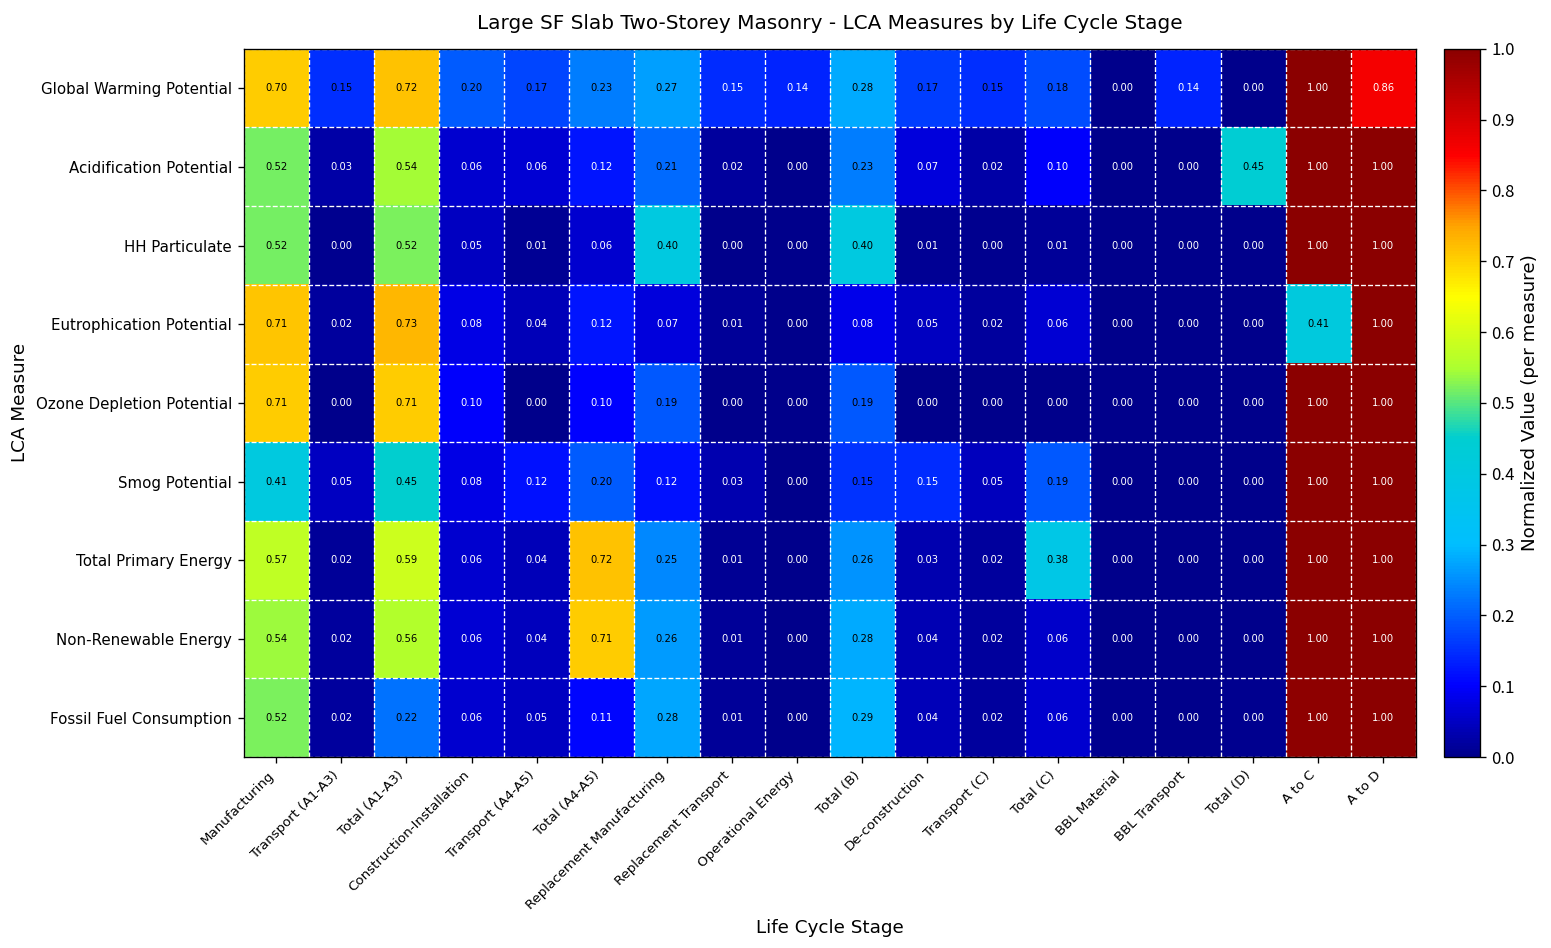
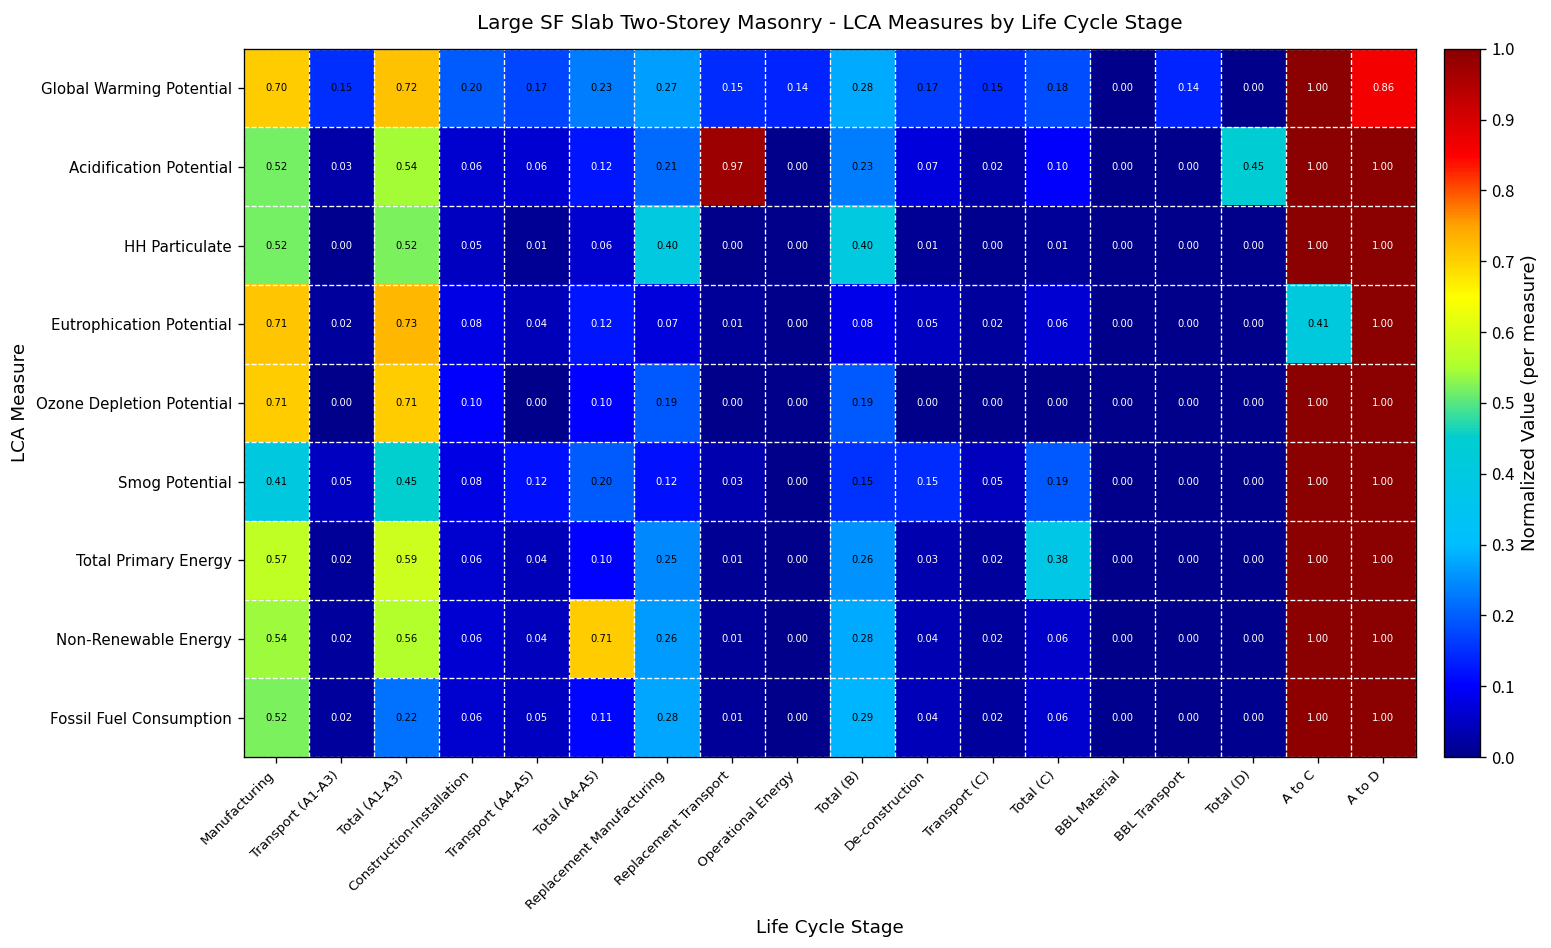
  {
    "Global Warming Potential": {
      "Manufacturing": 0.70,
      "Transport (A1-A3)": 0.15,
      "Total (A1-A3)": 0.72,
      "Construction-Installation": 0.20,
      "Transport (A4-A5)": 0.17,
      "Total (A4-A5)": 0.23,
      "Replacement Manufacturing": 0.27,
      "Replacement Transport": 0.15,
      "Operational Energy": 0.14,
      "Total (B)": 0.28,
      "De-construction": 0.17,
      "Transport (C)": 0.15,
      "Total (C)": 0.18,
      "BBL Material": 0.00,
      "BBL Transport": 0.14,
      "Total (D)": 0.00,
      "A to C": 1.00,
      "A to D": 0.86
    },
    "Acidification Potential": {
      "Manufacturing": 0.52,
      "Transport (A1-A3)": 0.03,
      "Total (A1-A3)": 0.54,
      "Construction-Installation": 0.06,
      "Transport (A4-A5)": 0.06,
      "Total (A4-A5)": 0.12,
      "Replacement Manufacturing": 0.21,
-     "Replacement Transport": 0.02,
+     "Replacement Transport": 0.97,
      "Operational Energy": 0.00,
      "Total (B)": 0.23,
      "De-construction": 0.07,
      "Transport (C)": 0.02,
      "Total (C)": 0.10,
      "BBL Material": 0.00,
      "BBL Transport": 0.00,
      "Total (D)": 0.45,
      "A to C": 1.00,
      "A to D": 1.00
    },
    "HH Particulate": {
      "Manufacturing": 0.52,
      "Transport (A1-A3)": 0.00,
      "Total (A1-A3)": 0.52,
      "Construction-Installation": 0.05,
      "Transport (A4-A5)": 0.01,
      "Total (A4-A5)": 0.06,
      "Replacement Manufacturing": 0.40,
      "Replacement Transport": 0.00,
      "Operational Energy": 0.00,
      "Total (B)": 0.40,
      "De-construction": 0.01,
      "Transport (C)": 0.00,
      "Total (C)": 0.01,
      "BBL Material": 0.00,
      "BBL Transport": 0.00,
      "Total (D)": 0.00,
      "A to C": 1.00,
      "A to D": 1.00
    },
    "Eutrophication Potential": {
      "Manufacturing": 0.71,
      "Transport (A1-A3)": 0.02,
      "Total (A1-A3)": 0.73,
      "Construction-Installation": 0.08,
      "Transport (A4-A5)": 0.04,
      "Total (A4-A5)": 0.12,
      "Replacement Manufacturing": 0.07,
      "Replacement Transport": 0.01,
      "Operational Energy": 0.00,
      "Total (B)": 0.08,
      "De-construction": 0.05,
      "Transport (C)": 0.02,
      "Total (C)": 0.06,
      "BBL Material": 0.00,
      "BBL Transport": 0.00,
      "Total (D)": 0.00,
      "A to C": 0.41,
      "A to D": 1.00
    },
    "Ozone Depletion Potential": {
      "Manufacturing": 0.71,
      "Transport (A1-A3)": 0.00,
      "Total (A1-A3)": 0.71,
      "Construction-Installation": 0.10,
      "Transport (A4-A5)": 0.00,
      "Total (A4-A5)": 0.10,
      "Replacement Manufacturing": 0.19,
      "Replacement Transport": 0.00,
      "Operational Energy": 0.00,
      "Total (B)": 0.19,
      "De-construction": 0.00,
      "Transport (C)": 0.00,
      "Total (C)": 0.00,
      "BBL Material": 0.00,
      "BBL Transport": 0.00,
      "Total (D)": 0.00,
      "A to C": 1.00,
      "A to D": 1.00
    },
    "Smog Potential": {
      "Manufacturing": 0.41,
      "Transport (A1-A3)": 0.05,
      "Total (A1-A3)": 0.45,
      "Construction-Installation": 0.08,
      "Transport (A4-A5)": 0.12,
      "Total (A4-A5)": 0.20,
      "Replacement Manufacturing": 0.12,
      "Replacement Transport": 0.03,
      "Operational Energy": 0.00,
      "Total (B)": 0.15,
      "De-construction": 0.15,
      "Transport (C)": 0.05,
      "Total (C)": 0.19,
      "BBL Material": 0.00,
      "BBL Transport": 0.00,
      "Total (D)": 0.00,
      "A to C": 1.00,
      "A to D": 1.00
    },
    "Total Primary Energy": {
      "Manufacturing": 0.57,
      "Transport (A1-A3)": 0.02,
      "Total (A1-A3)": 0.59,
      "Construction-Installation": 0.06,
      "Transport (A4-A5)": 0.04,
-     "Total (A4-A5)": 0.72,
+     "Total (A4-A5)": 0.10,
      "Replacement Manufacturing": 0.25,
      "Replacement Transport": 0.01,
      "Operational Energy": 0.00,
      "Total (B)": 0.26,
      "De-construction": 0.03,
      "Transport (C)": 0.02,
      "Total (C)": 0.38,
      "BBL Material": 0.00,
      "BBL Transport": 0.00,
      "Total (D)": 0.00,
      "A to C": 1.00,
      "A to D": 1.00
    },
    "Non-Renewable Energy": {
      "Manufacturing": 0.54,
      "Transport (A1-A3)": 0.02,
      "Total (A1-A3)": 0.56,
      "Construction-Installation": 0.06,
      "Transport (A4-A5)": 0.04,
      "Total (A4-A5)": 0.71,
      "Replacement Manufacturing": 0.26,
      "Replacement Transport": 0.01,
      "Operational Energy": 0.00,
      "Total (B)": 0.28,
      "De-construction": 0.04,
      "Transport (C)": 0.02,
      "Total (C)": 0.06,
      "BBL Material": 0.00,
      "BBL Transport": 0.00,
      "Total (D)": 0.00,
      "A to C": 1.00,
      "A to D": 1.00
    },
    "Fossil Fuel Consumption": {
      "Manufacturing": 0.52,
      "Transport (A1-A3)": 0.02,
      "Total (A1-A3)": 0.22,
      "Construction-Installation": 0.06,
      "Transport (A4-A5)": 0.05,
      "Total (A4-A5)": 0.11,
      "Replacement Manufacturing": 0.28,
      "Replacement Transport": 0.01,
      "Operational Energy": 0.00,
      "Total (B)": 0.29,
      "De-construction": 0.04,
      "Transport (C)": 0.02,
      "Total (C)": 0.06,
      "BBL Material": 0.00,
      "BBL Transport": 0.00,
      "Total (D)": 0.00,
      "A to C": 1.00,
      "A to D": 1.00
    }
  }
